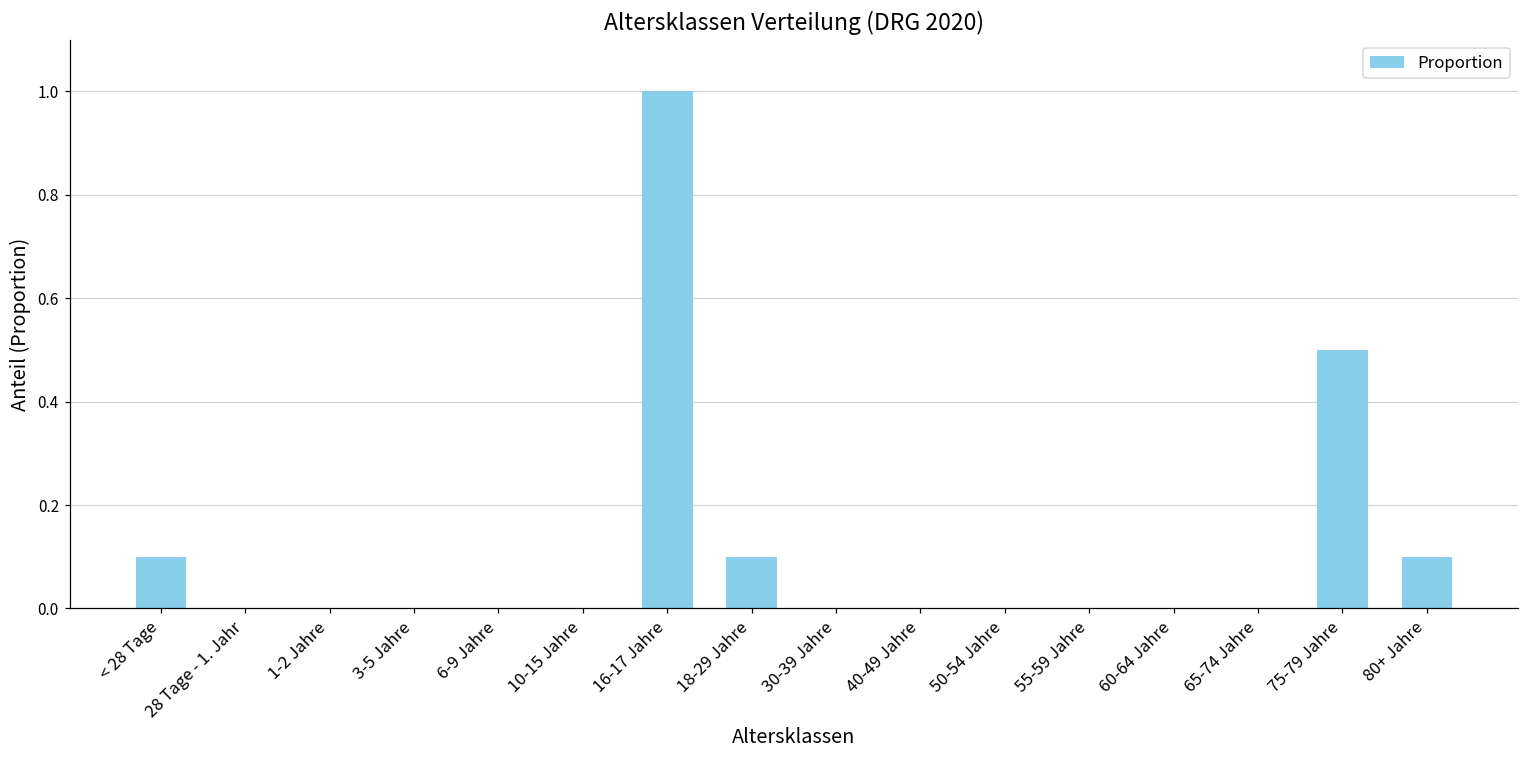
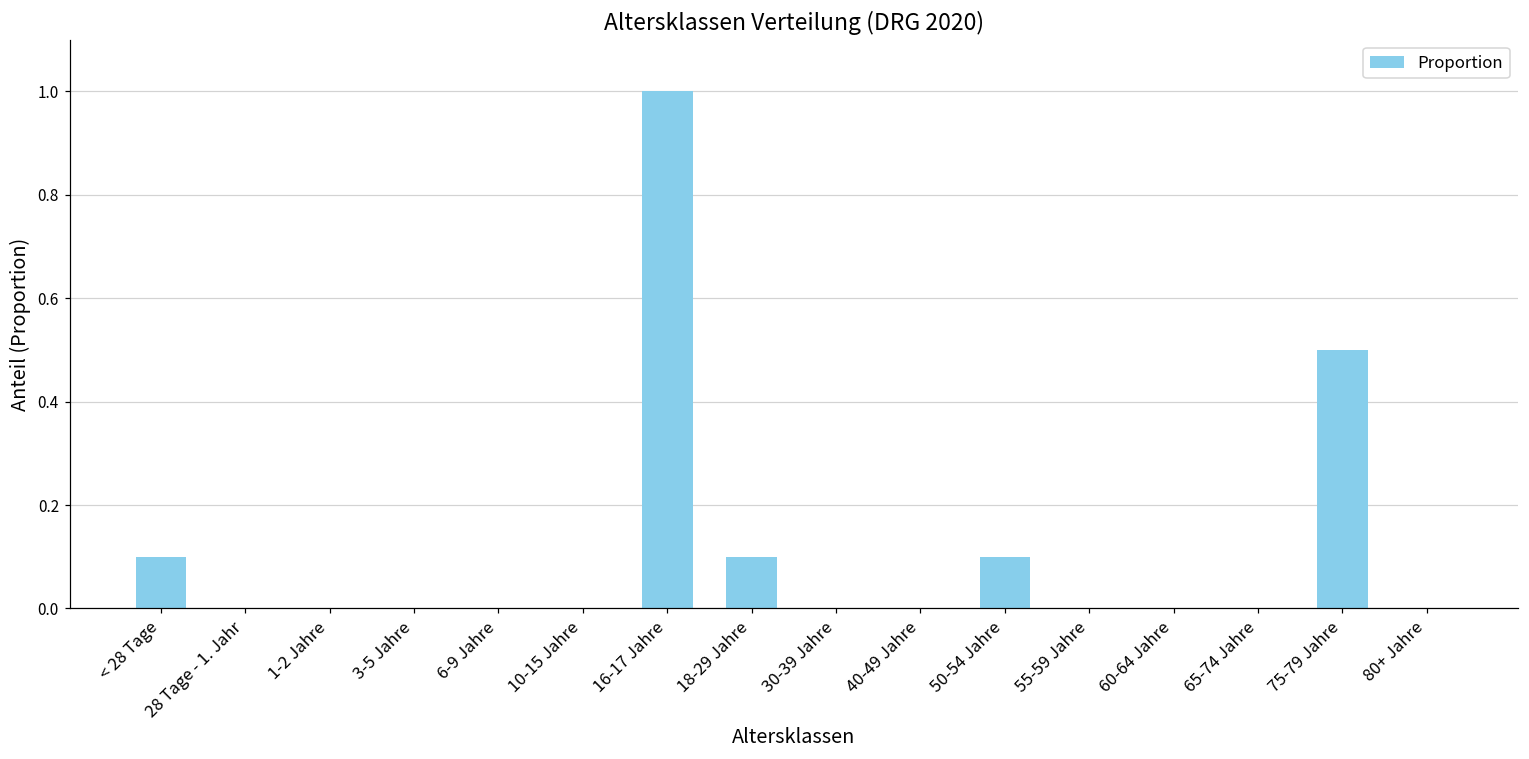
  {
    "< 28 Tage": 0.1,
    "28 Tage - 1. Jahr": 0.0,
    "1-2 Jahre": 0.0,
    "3-5 Jahre": 0.0,
    "6-9 Jahre": 0.0,
    "10-15 Jahre": 0.0,
    "16-17 Jahre": 1.0,
    "18-29 Jahre": 0.1,
    "30-39 Jahre": 0.0,
    "40-49 Jahre": 0.0,
-   "50-54 Jahre": 0.0,
+   "50-54 Jahre": 0.1,
    "55-59 Jahre": 0.0,
    "60-64 Jahre": 0.0,
    "65-74 Jahre": 0.0,
    "75-79 Jahre": 0.5,
-   "80+ Jahre": 0.1
+   "80+ Jahre": 0.0
  }
